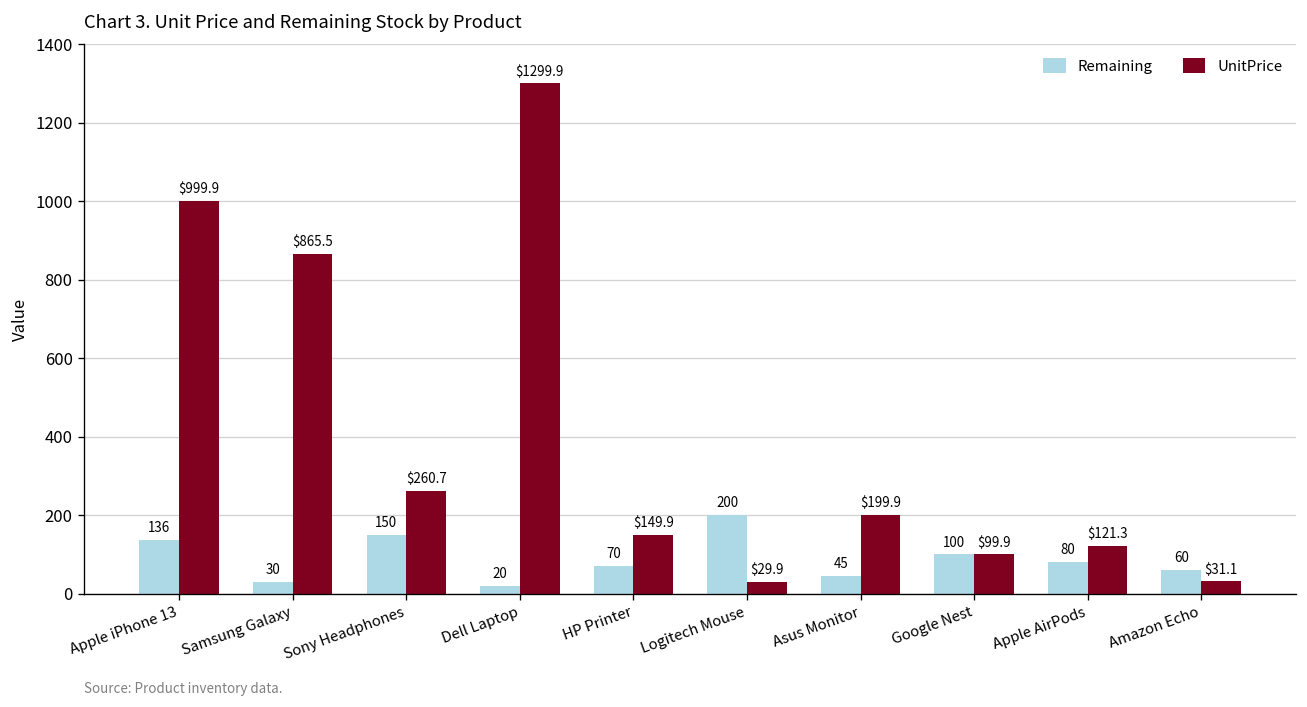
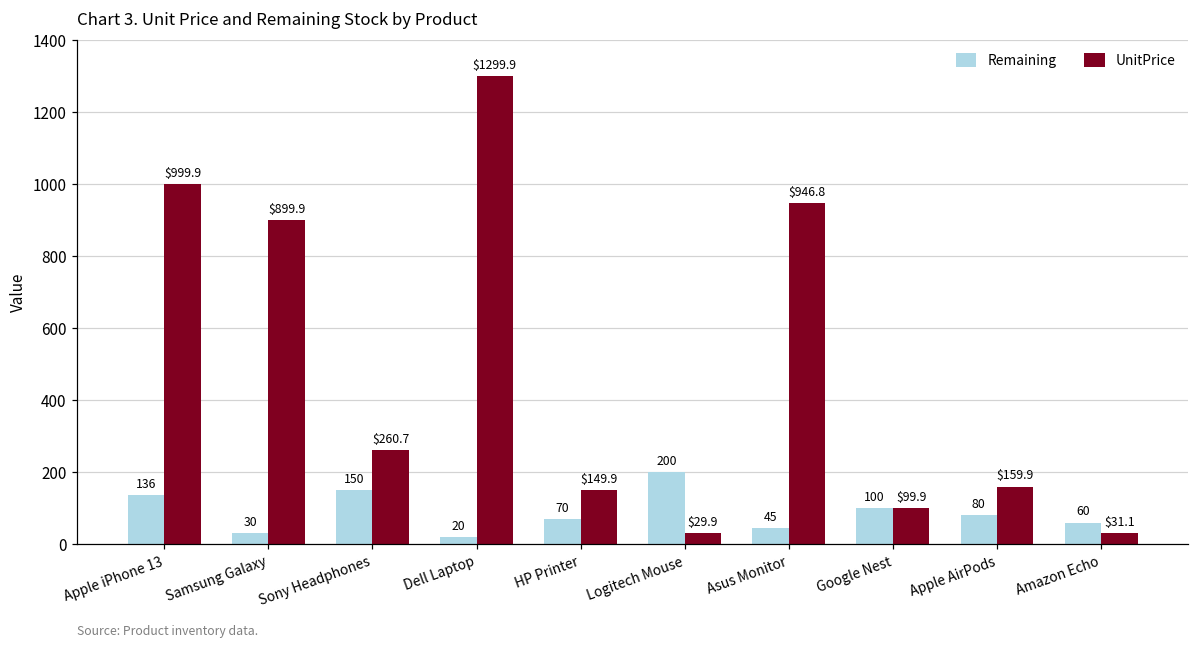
  {
    "Remaining": {
      "Apple iPhone 13": "136",
      "Samsung Galaxy": "30",
      "Sony Headphones": "150",
      "Dell Laptop": "20",
      "HP Printer": "70",
      "Logitech Mouse": "200",
      "Asus Monitor": "45",
      "Google Nest": "100",
      "Apple AirPods": "80",
      "Amazon Echo": "60"
    },
    "UnitPrice": {
      "Apple iPhone 13": "$999.9",
-     "Samsung Galaxy": "$865.5",
+     "Samsung Galaxy": "$899.9",
      "Sony Headphones": "$260.7",
      "Dell Laptop": "$1299.9",
      "HP Printer": "$149.9",
      "Logitech Mouse": "$29.9",
-     "Asus Monitor": "$199.9",
+     "Asus Monitor": "$946.8",
      "Google Nest": "$99.9",
-     "Apple AirPods": "$121.3",
+     "Apple AirPods": "$159.9",
      "Amazon Echo": "$31.1"
    }
  }
